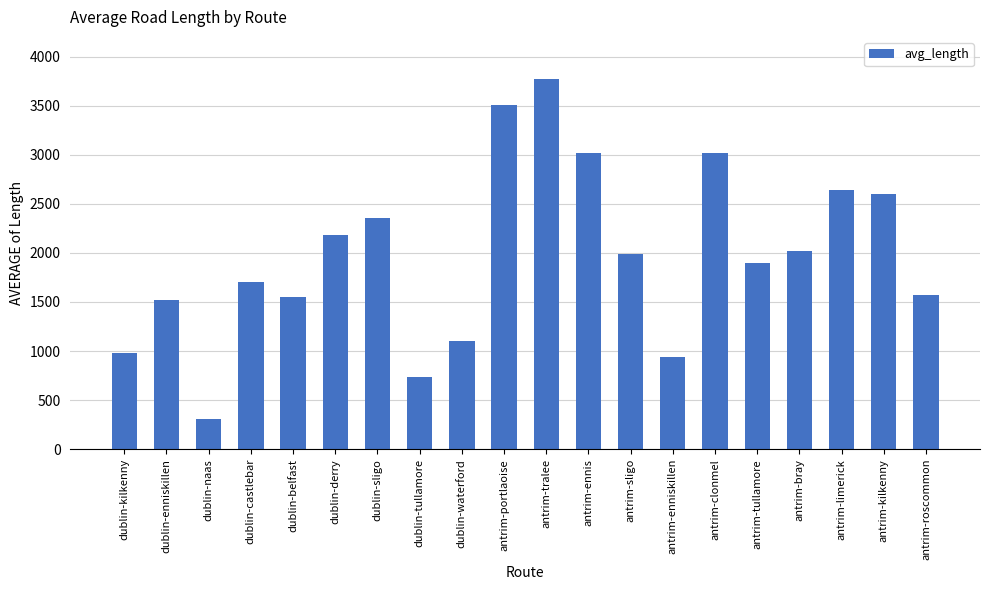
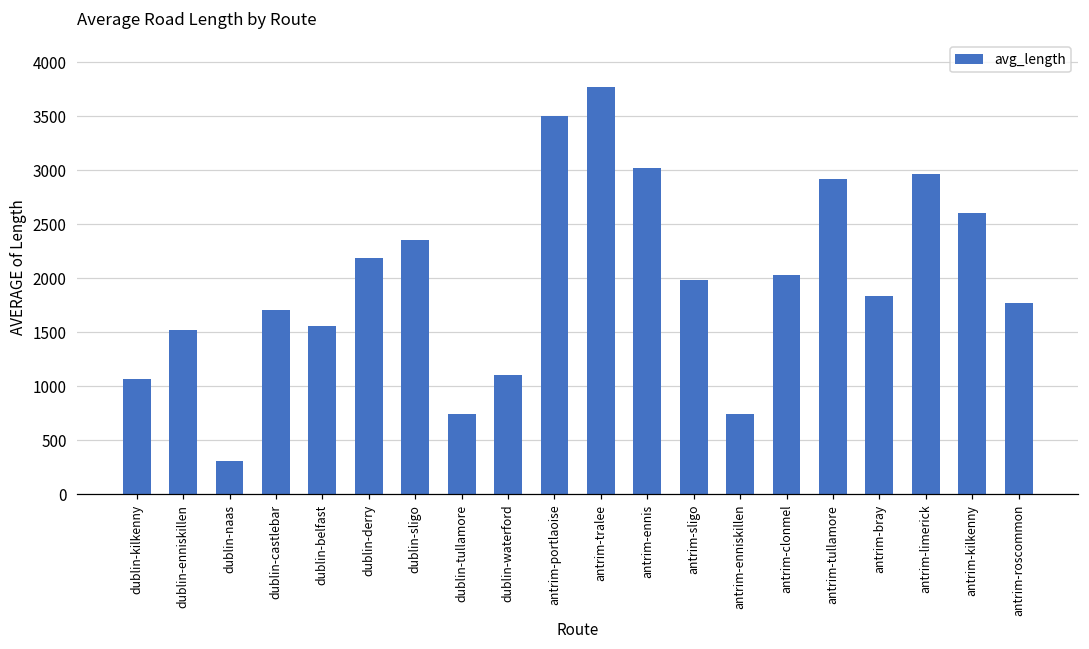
  {
-   "dublin-kilkenny": 1000,
+   "dublin-kilkenny": 1100,
    "dublin-enniskillen": 1500,
    "dublin-naas": 300,
    "dublin-castlebar": 1700,
    "dublin-belfast": 1600,
    "dublin-derry": 2200,
    "dublin-sligo": 2400,
    "dublin-tullamore": 700,
    "dublin-waterford": 1100,
    "antrim-portlaoise": 3500,
    "antrim-tralee": 3800,
    "antrim-ennis": 3000,
    "antrim-sligo": 2000,
-   "antrim-enniskillen": 900,
-   "antrim-clonmel": 3000,
-   "antrim-tullamore": 1900,
-   "antrim-bray": 2000,
-   "antrim-limerick": 2600,
+   "antrim-enniskillen": 700,
+   "antrim-clonmel": 2000,
+   "antrim-tullamore": 2900,
+   "antrim-bray": 1800,
+   "antrim-limerick": 3000,
    "antrim-kilkenny": 2600,
-   "antrim-roscommon": 1600
+   "antrim-roscommon": 1800
  }
